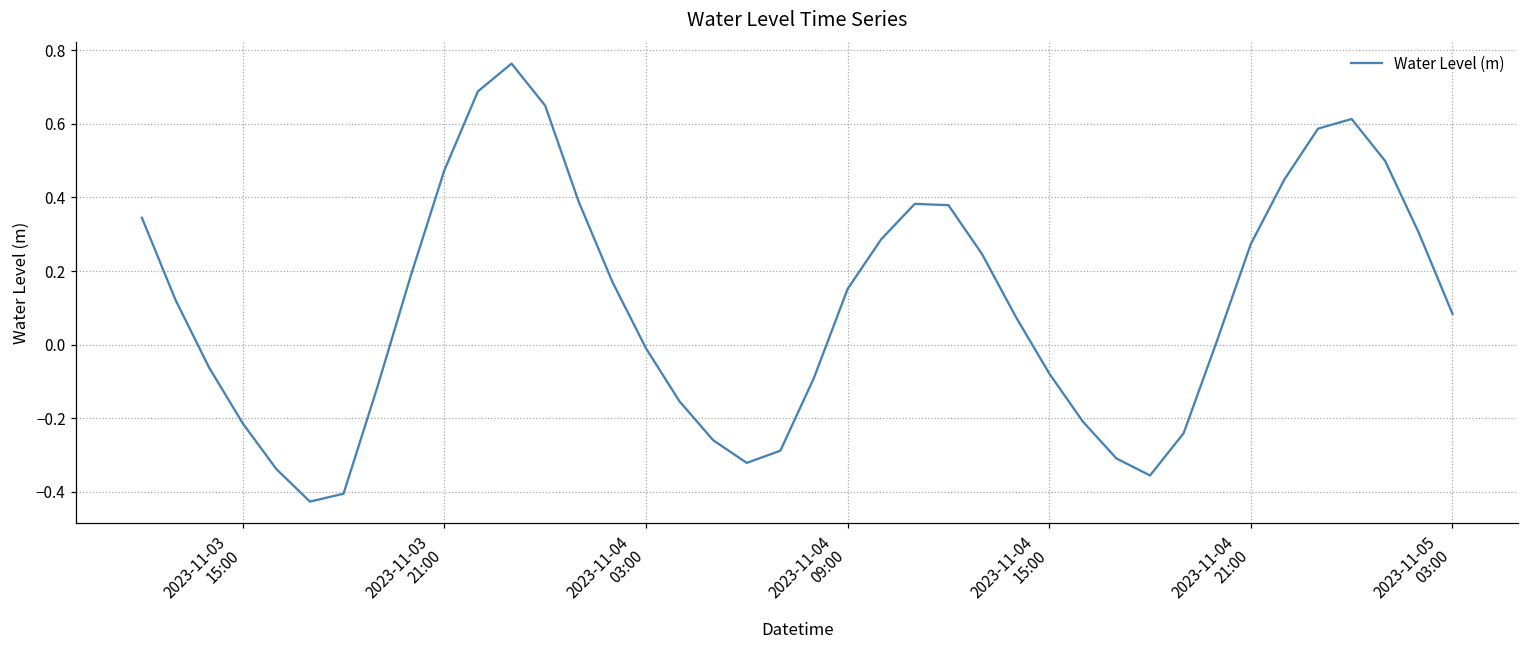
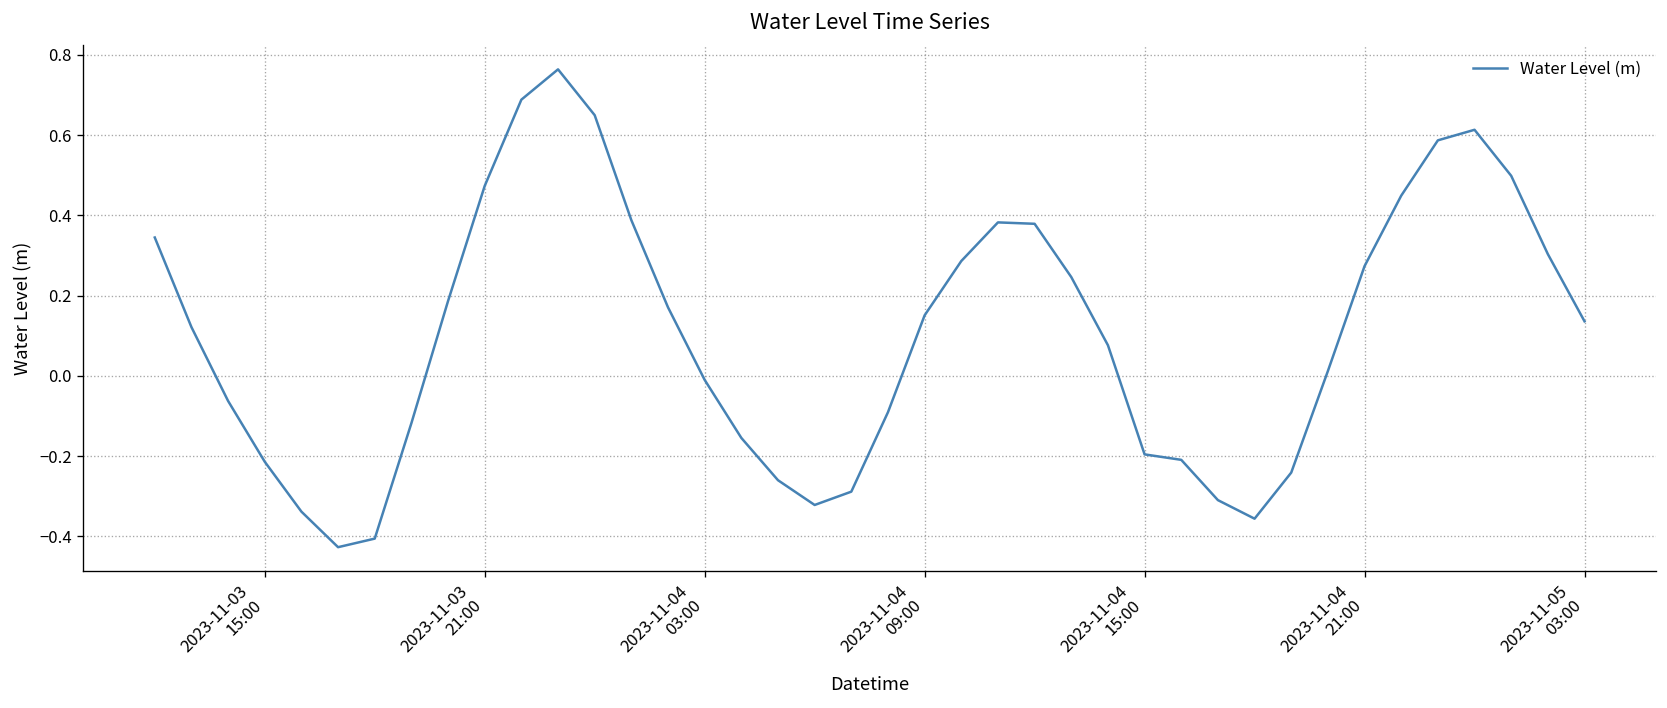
  {
    "2023-11-03 15:00": -0.21,
    "2023-11-03 21:00": 0.47,
    "2023-11-04 03:00": -0.01,
    "2023-11-04 09:00": 0.15,
-   "2023-11-04 15:00": -0.08,
+   "2023-11-04 15:00": -0.20,
    "2023-11-04 21:00": 0.27,
-   "2023-11-05 03:00": 0.08
+   "2023-11-05 03:00": 0.14
  }
